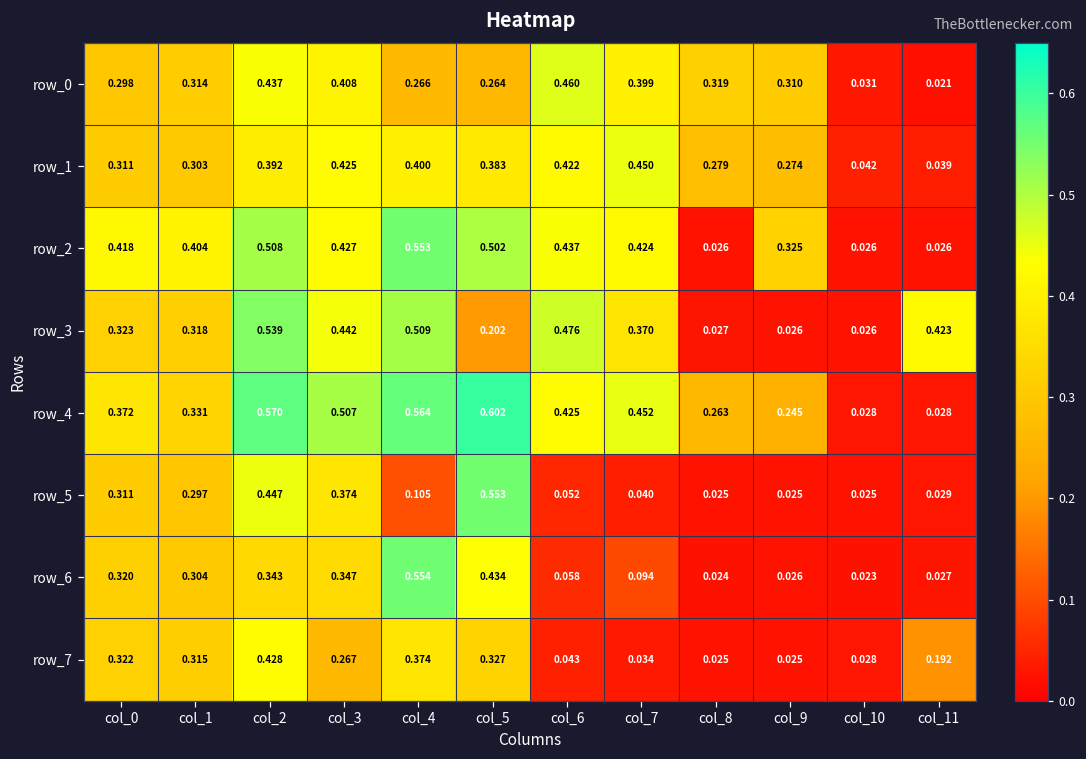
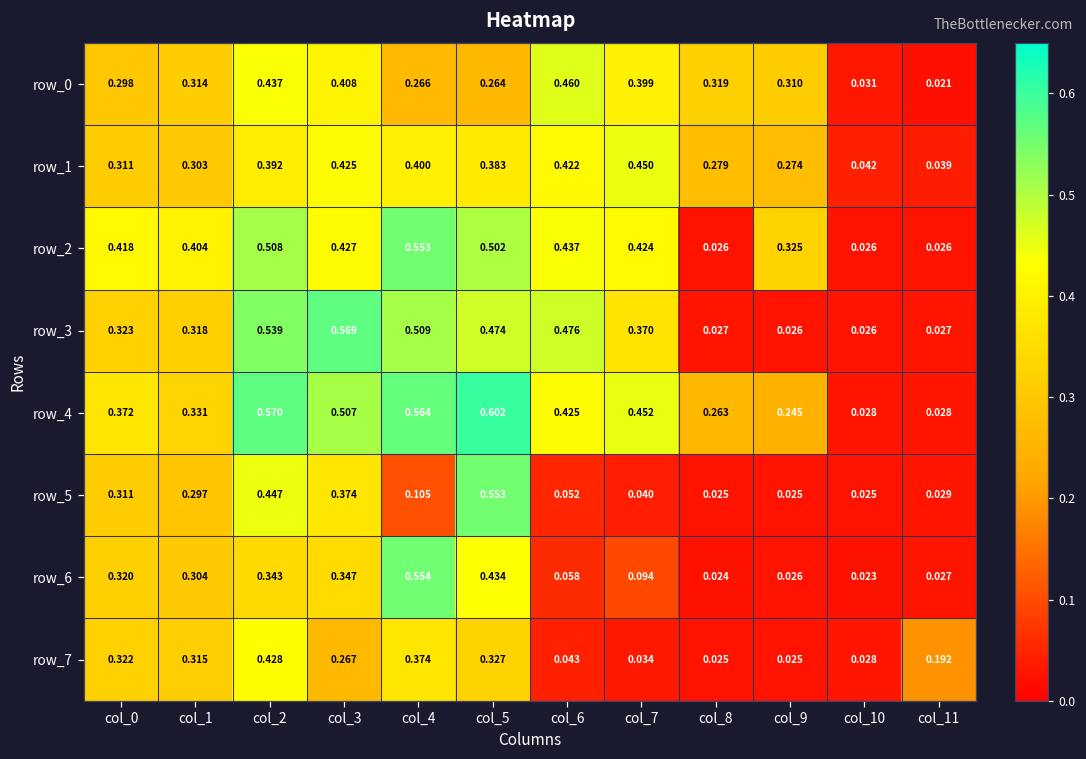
  {
    "row_0": {
      "col_0": 0.298,
      "col_1": 0.314,
      "col_2": 0.437,
      "col_3": 0.408,
      "col_4": 0.266,
      "col_5": 0.264,
      "col_6": 0.460,
      "col_7": 0.399,
      "col_8": 0.319,
      "col_9": 0.310,
      "col_10": 0.031,
      "col_11": 0.021
    },
    "row_1": {
      "col_0": 0.311,
      "col_1": 0.303,
      "col_2": 0.392,
      "col_3": 0.425,
      "col_4": 0.400,
      "col_5": 0.383,
      "col_6": 0.422,
      "col_7": 0.450,
      "col_8": 0.279,
      "col_9": 0.274,
      "col_10": 0.042,
      "col_11": 0.039
    },
    "row_2": {
      "col_0": 0.418,
      "col_1": 0.404,
      "col_2": 0.508,
      "col_3": 0.427,
      "col_4": 0.553,
      "col_5": 0.502,
      "col_6": 0.437,
      "col_7": 0.424,
      "col_8": 0.026,
      "col_9": 0.325,
      "col_10": 0.026,
      "col_11": 0.026
    },
    "row_3": {
      "col_0": 0.323,
      "col_1": 0.318,
      "col_2": 0.539,
-     "col_3": 0.442,
+     "col_3": 0.569,
      "col_4": 0.509,
-     "col_5": 0.202,
+     "col_5": 0.474,
      "col_6": 0.476,
      "col_7": 0.370,
      "col_8": 0.027,
      "col_9": 0.026,
      "col_10": 0.026,
-     "col_11": 0.423
+     "col_11": 0.027
    },
    "row_4": {
      "col_0": 0.372,
      "col_1": 0.331,
      "col_2": 0.570,
      "col_3": 0.507,
      "col_4": 0.564,
      "col_5": 0.602,
      "col_6": 0.425,
      "col_7": 0.452,
      "col_8": 0.263,
      "col_9": 0.245,
      "col_10": 0.028,
      "col_11": 0.028
    },
    "row_5": {
      "col_0": 0.311,
      "col_1": 0.297,
      "col_2": 0.447,
      "col_3": 0.374,
      "col_4": 0.105,
      "col_5": 0.553,
      "col_6": 0.052,
      "col_7": 0.040,
      "col_8": 0.025,
      "col_9": 0.025,
      "col_10": 0.025,
      "col_11": 0.029
    },
    "row_6": {
      "col_0": 0.320,
      "col_1": 0.304,
      "col_2": 0.343,
      "col_3": 0.347,
      "col_4": 0.554,
      "col_5": 0.434,
      "col_6": 0.058,
      "col_7": 0.094,
      "col_8": 0.024,
      "col_9": 0.026,
      "col_10": 0.023,
      "col_11": 0.027
    },
    "row_7": {
      "col_0": 0.322,
      "col_1": 0.315,
      "col_2": 0.428,
      "col_3": 0.267,
      "col_4": 0.374,
      "col_5": 0.327,
      "col_6": 0.043,
      "col_7": 0.034,
      "col_8": 0.025,
      "col_9": 0.025,
      "col_10": 0.028,
      "col_11": 0.192
    }
  }
